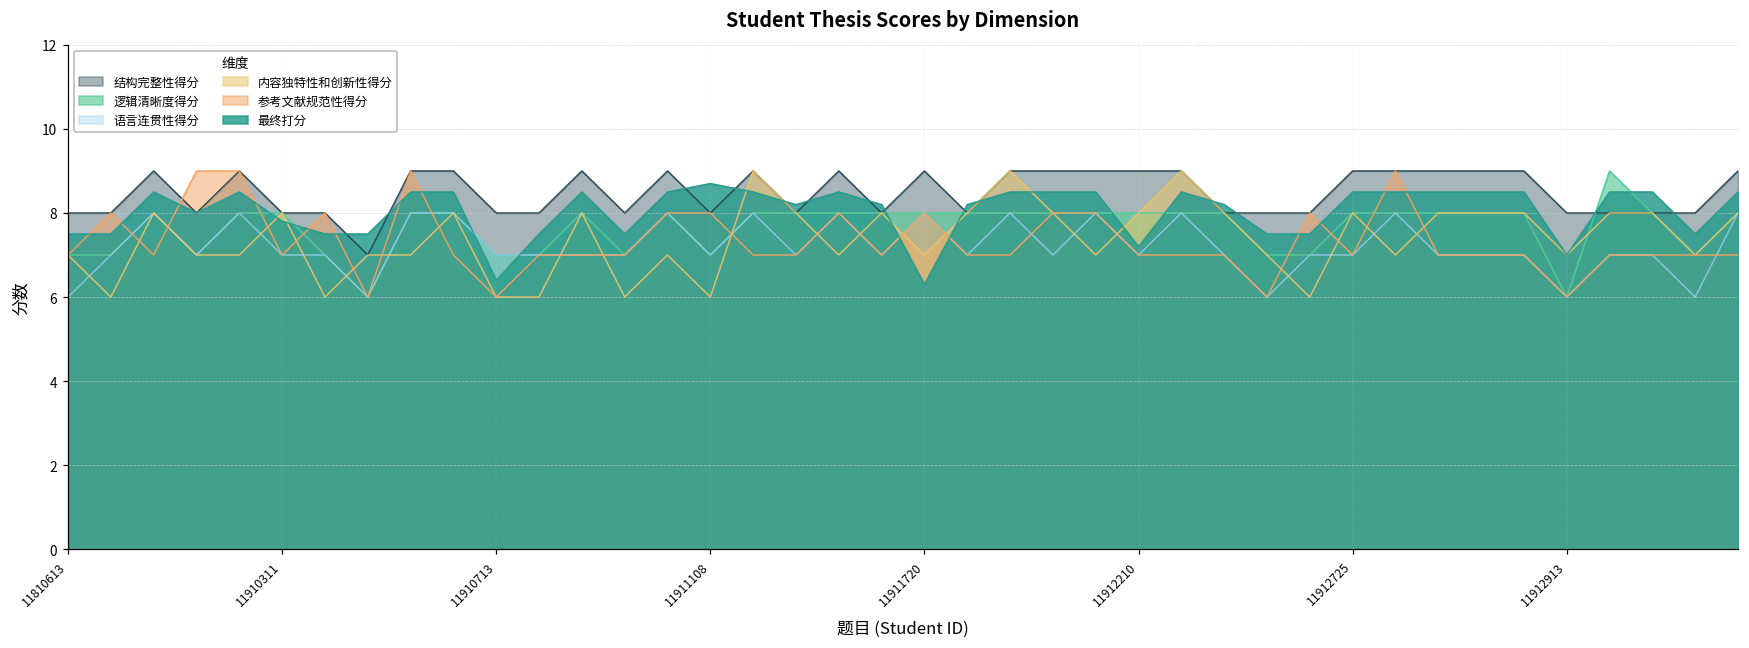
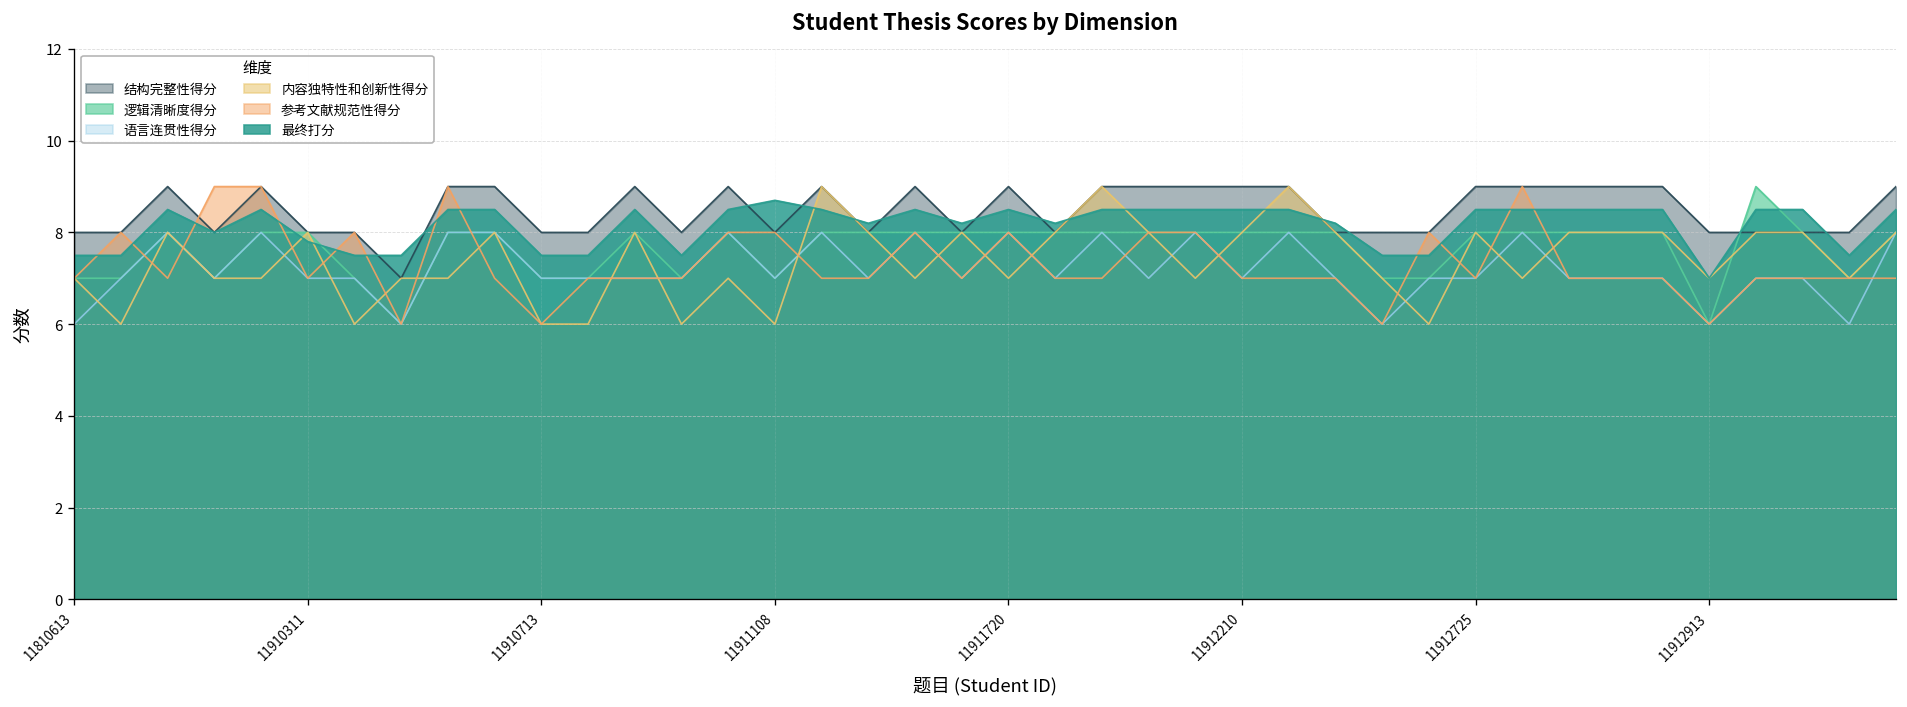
  {
    "结构完整性得分": {
      "11810613": 8.0,
      "11910713": 8.0,
      "11911720": 9.0,
      "11912210": 9.0,
      "11912725": 9.0,
      "11912913": 8.0
    },
    "语言连贯性得分": {
      "11810613": 6.0
    },
    "最终打分": {
      "11810613": 7.5,
      "11910311": 7.8,
-     "11910713": 6.4,
+     "11910713": 7.5,
      "11911108": 8.7,
-     "11911720": 6.3,
-     "11912210": 7.2,
+     "11911720": 8.5,
+     "11912210": 8.5,
      "11912725": 8.5
    }
  }
